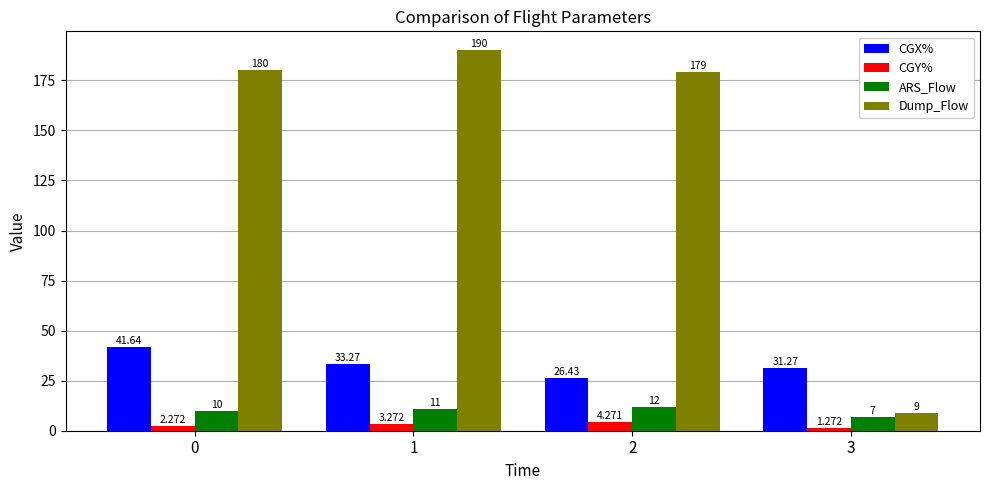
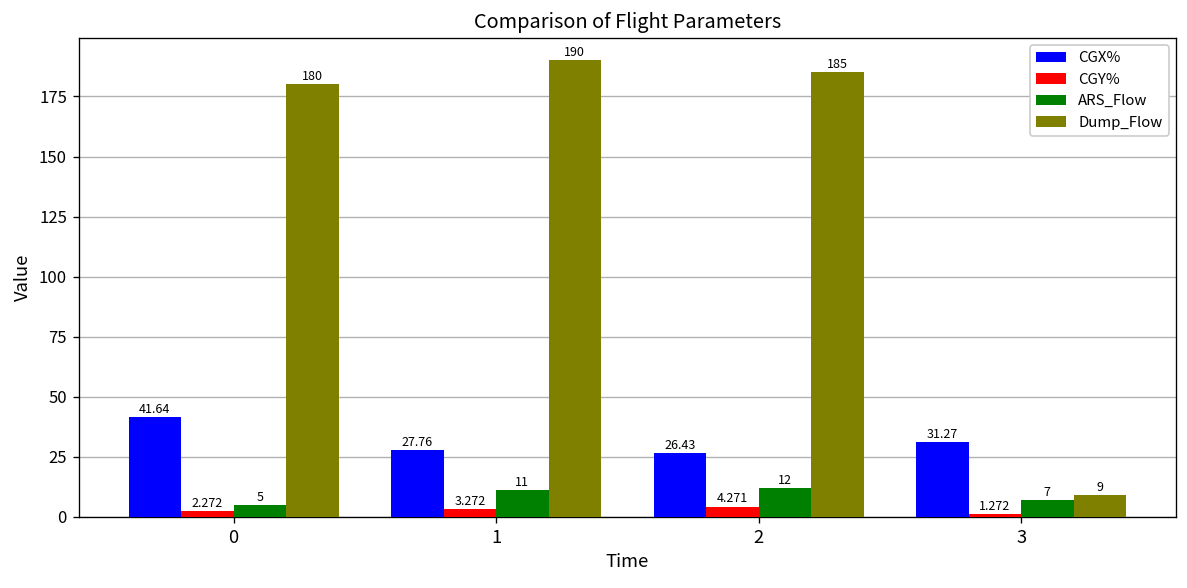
  {
    "CGX%": {
      "0": 41.64,
-     "1": 33.27,
+     "1": 27.76,
      "2": 26.43,
      "3": 31.27
    },
    "CGY%": {
      "0": 2.272,
      "1": 3.272,
      "2": 4.271,
      "3": 1.272
    },
    "ARS_Flow": {
-     "0": 10,
+     "0": 5,
      "1": 11,
      "2": 12,
      "3": 7
    },
    "Dump_Flow": {
      "0": 180,
      "1": 190,
-     "2": 179,
+     "2": 185,
      "3": 9
    }
  }
